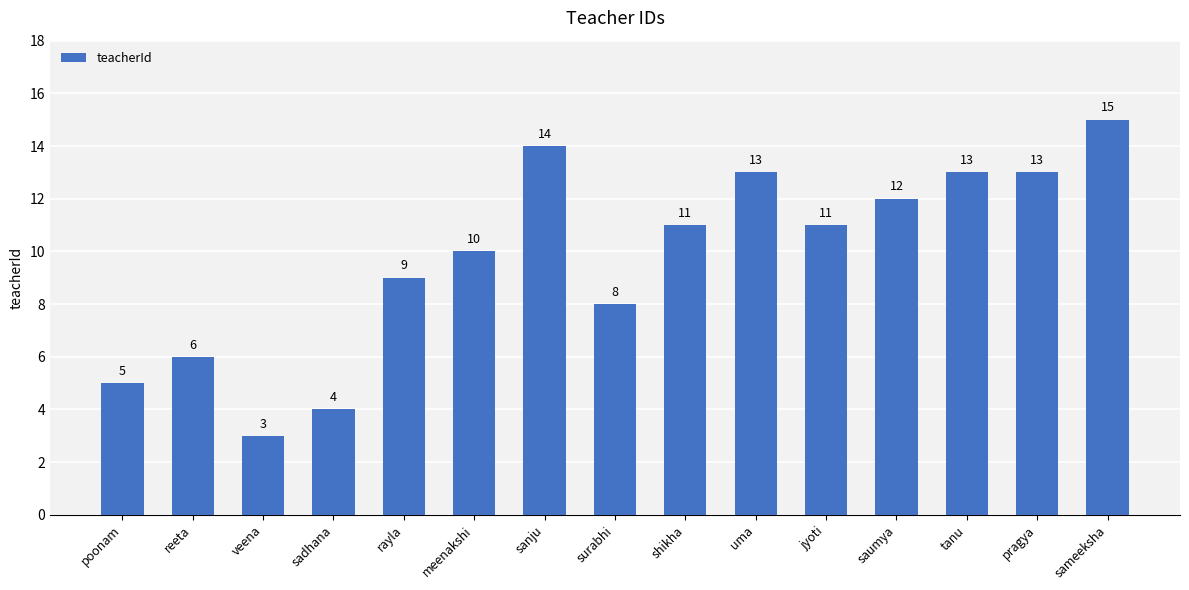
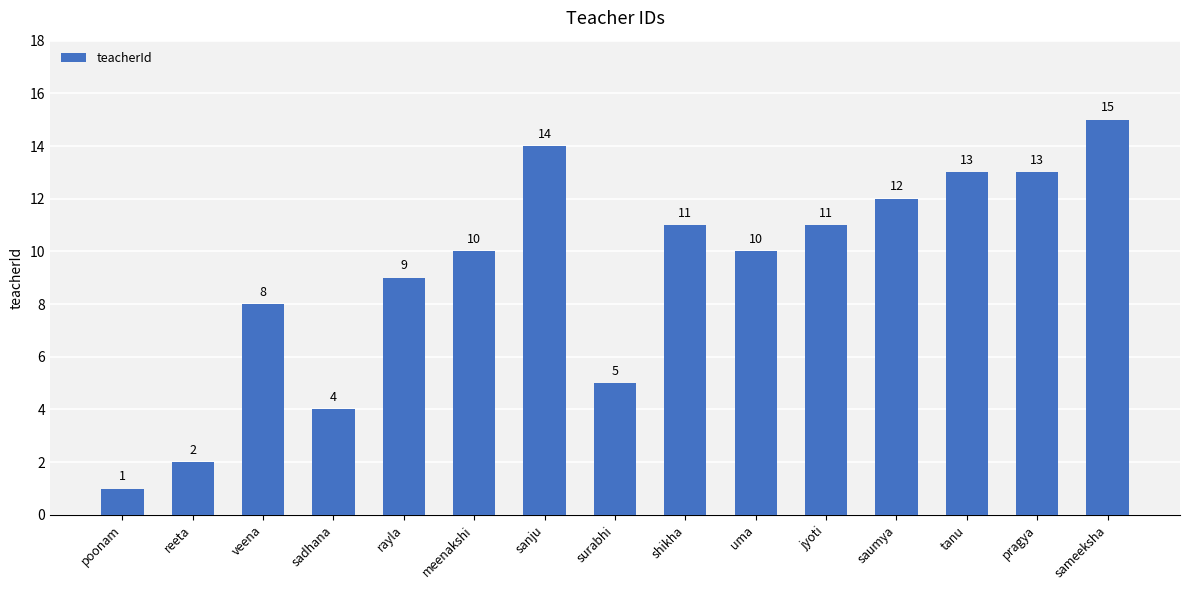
  {
-   "poonam": 5,
-   "reeta": 6,
-   "veena": 3,
+   "poonam": 1,
+   "reeta": 2,
+   "veena": 8,
    "sadhana": 4,
    "rayla": 9,
    "meenakshi": 10,
    "sanju": 14,
-   "surabhi": 8,
+   "surabhi": 5,
    "shikha": 11,
-   "uma": 13,
+   "uma": 10,
    "jyoti": 11,
    "saumya": 12,
    "tanu": 13,
    "pragya": 13,
    "sameeksha": 15
  }
